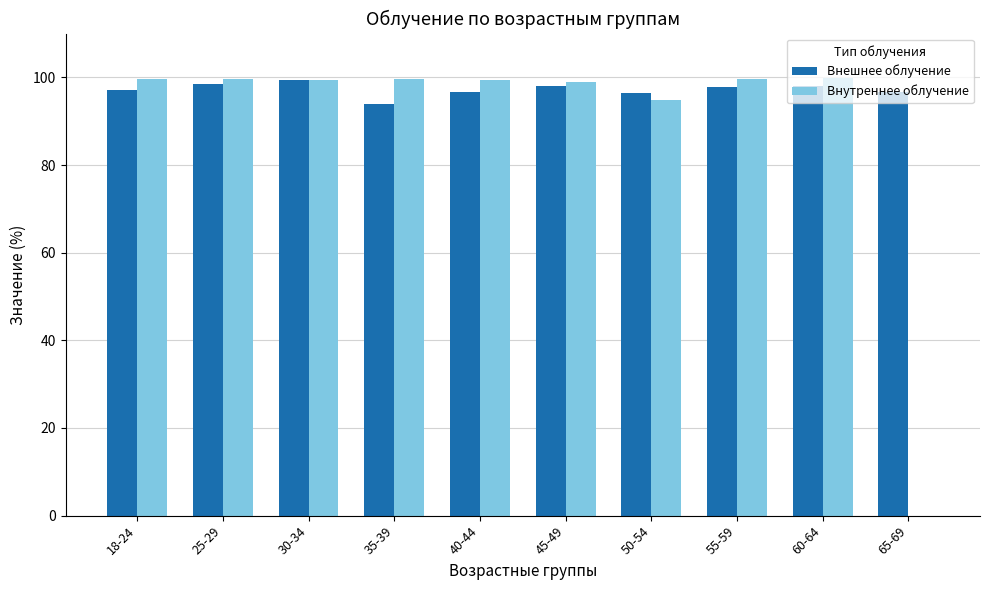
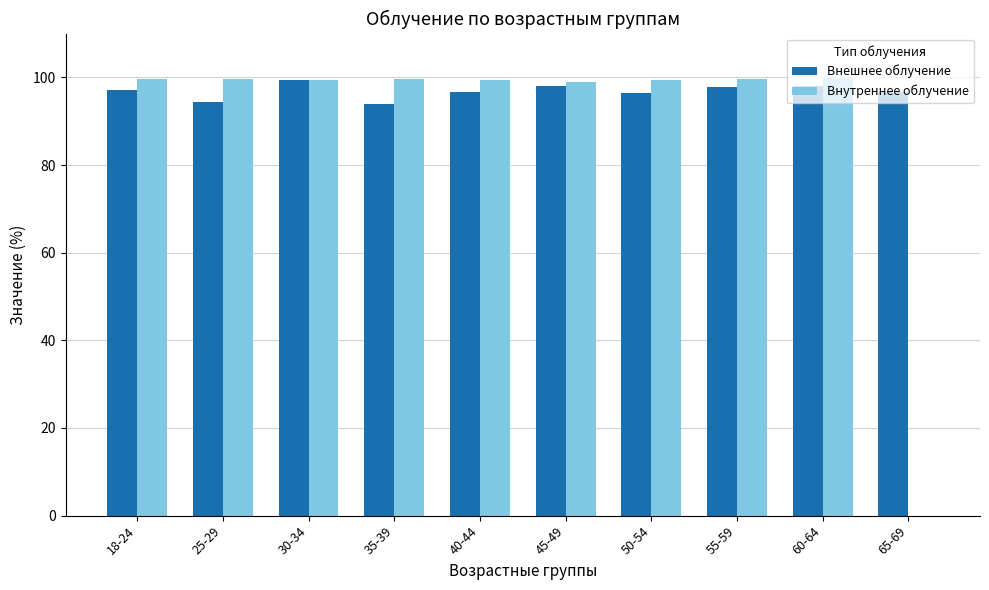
  {
    "Внешнее облучение": {
      "18-24": 97,
-     "25-29": 98,
+     "25-29": 94,
      "30-34": 99,
      "35-39": 94,
      "40-44": 97,
      "45-49": 98,
      "50-54": 96,
      "55-59": 98
    },
    "Внутреннее облучение": {
      "18-24": 100,
      "25-29": 100,
      "30-34": 99,
      "35-39": 100,
      "40-44": 99,
      "45-49": 99,
-     "50-54": 95,
+     "50-54": 99,
      "55-59": 100,
      "65-69": 0
    }
  }
